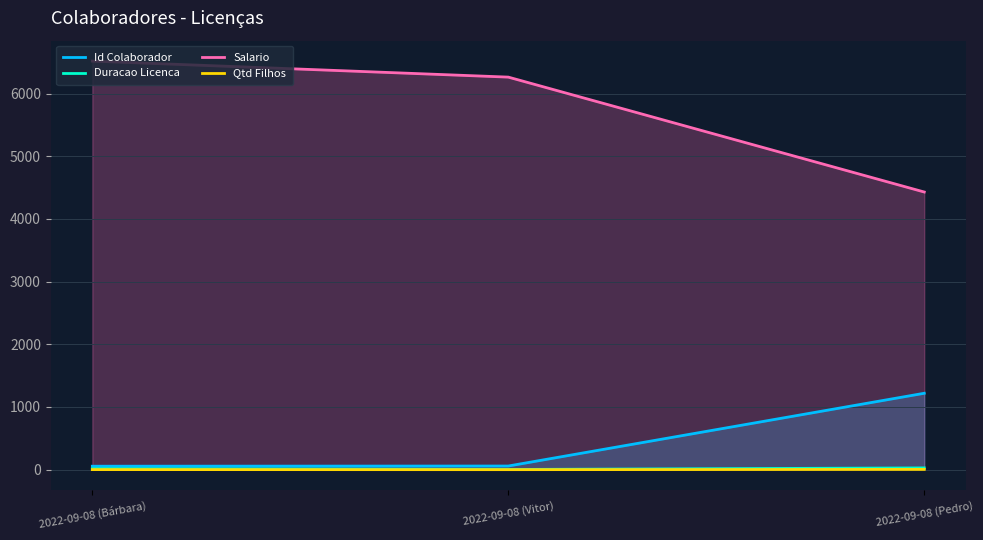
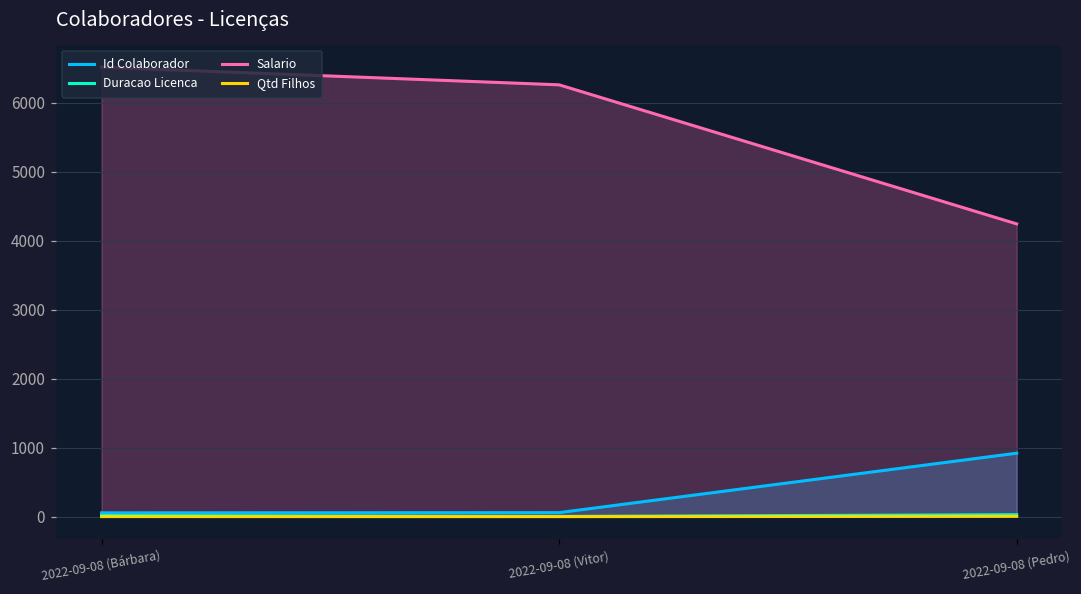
  {
    "Id Colaborador": {
      "2022-09-08 (Vitor)": 100,
-     "2022-09-08 (Pedro)": 1200
+     "2022-09-08 (Pedro)": 900
    },
    "Salario": {
      "2022-09-08 (Vitor)": 6300,
-     "2022-09-08 (Pedro)": 4400
+     "2022-09-08 (Pedro)": 4200
    }
  }
